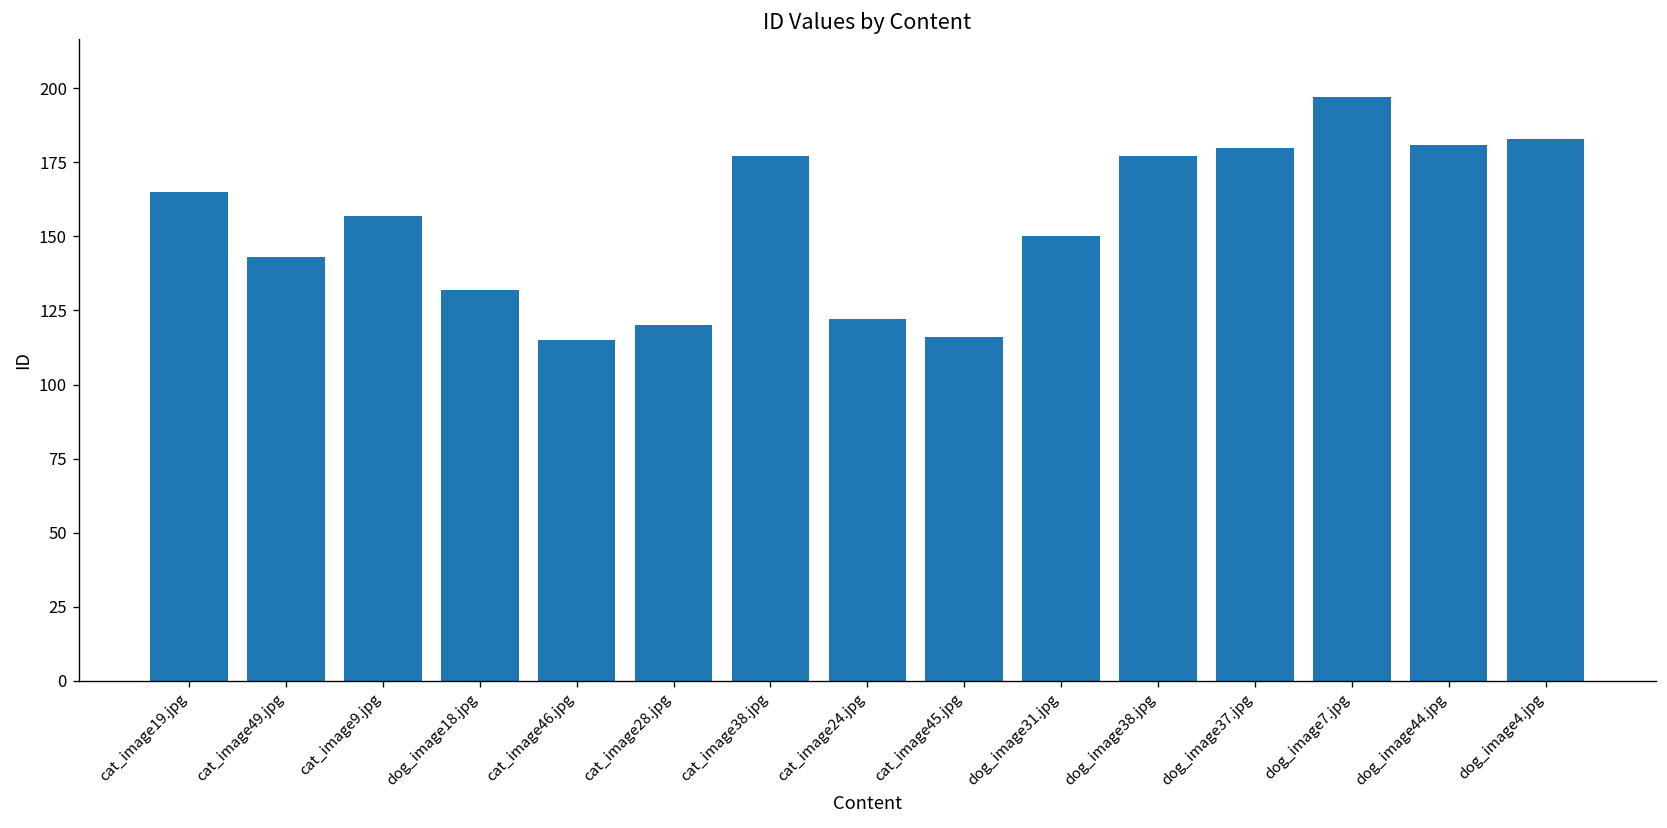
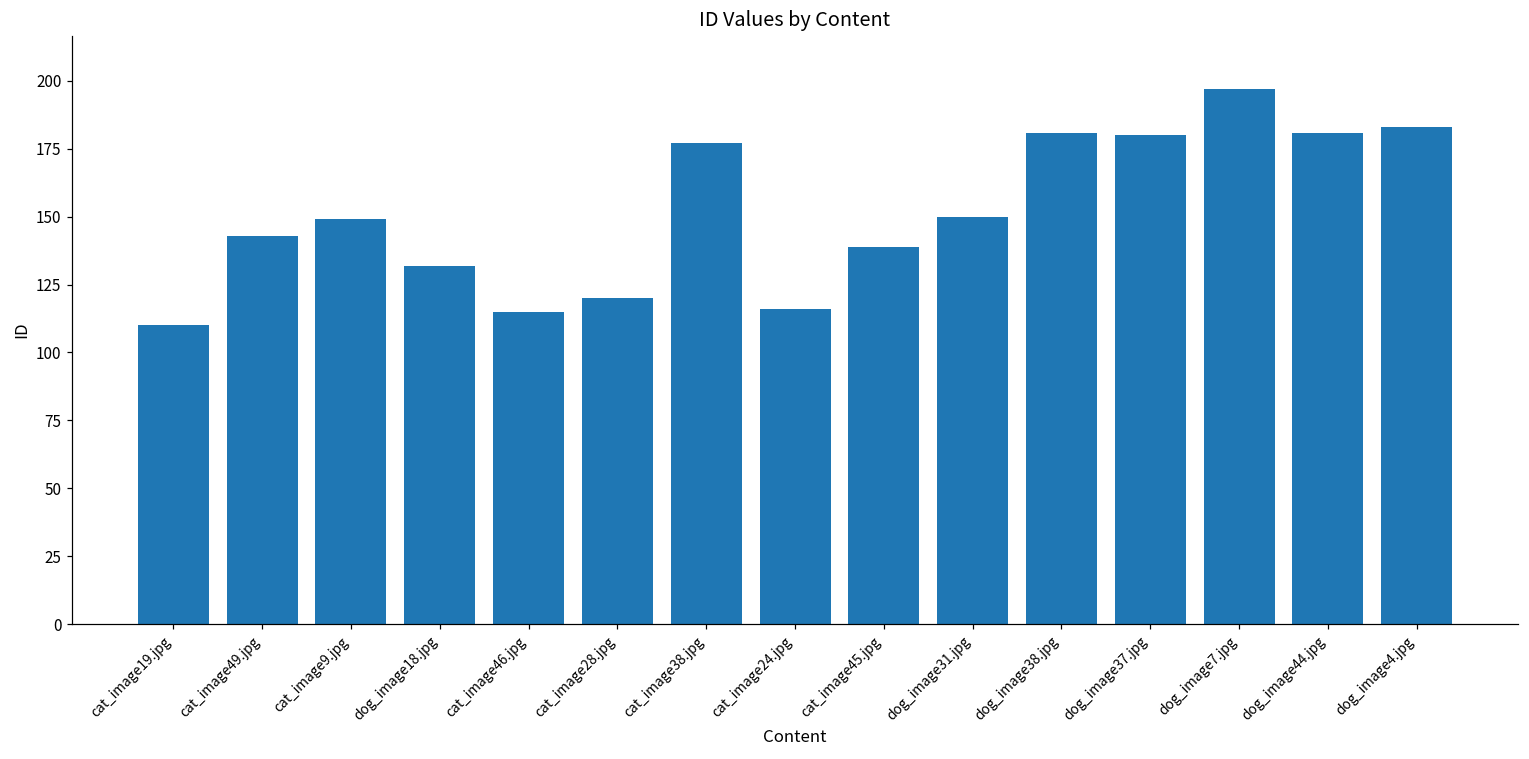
  {
-   "cat_image19.jpg": 165,
+   "cat_image19.jpg": 110,
    "cat_image49.jpg": 143,
-   "cat_image9.jpg": 157,
+   "cat_image9.jpg": 149,
    "dog_image18.jpg": 132,
    "cat_image46.jpg": 115,
    "cat_image28.jpg": 120,
    "cat_image38.jpg": 177,
-   "cat_image24.jpg": 122,
-   "cat_image45.jpg": 116,
+   "cat_image24.jpg": 116,
+   "cat_image45.jpg": 139,
    "dog_image31.jpg": 150,
-   "dog_image38.jpg": 177,
+   "dog_image38.jpg": 181,
    "dog_image37.jpg": 180,
    "dog_image7.jpg": 197,
    "dog_image44.jpg": 181,
    "dog_image4.jpg": 183
  }
